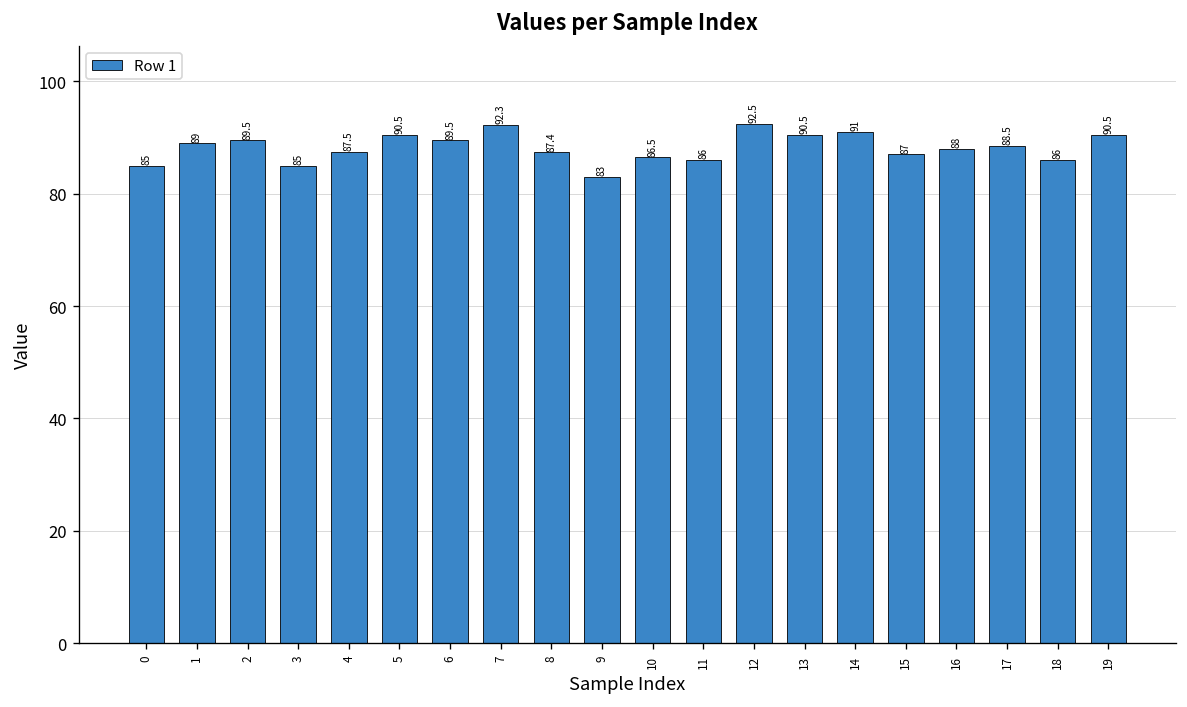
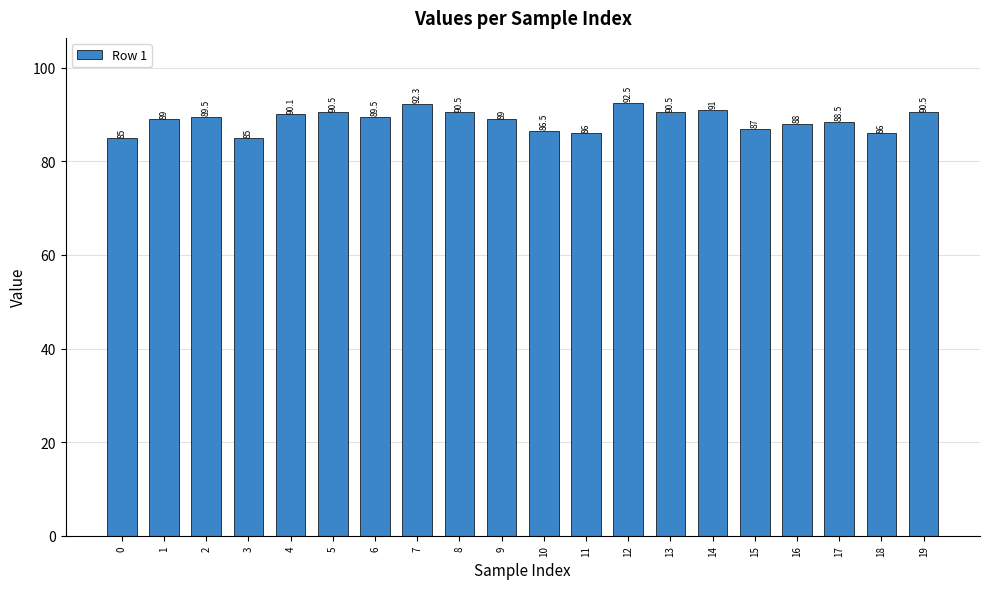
  {
    "0": 85,
    "1": 89,
    "2": 89.5,
    "3": 85,
-   "4": 87.5,
+   "4": 90.1,
    "5": 90.5,
    "6": 89.5,
    "7": 92.3,
-   "8": 87.4,
-   "9": 83,
+   "8": 90.5,
+   "9": 89,
    "10": 86.5,
    "11": 86,
    "12": 92.5,
    "13": 90.5,
    "14": 91,
    "15": 87,
    "16": 88,
    "17": 88.5,
    "18": 86,
    "19": 90.5
  }
